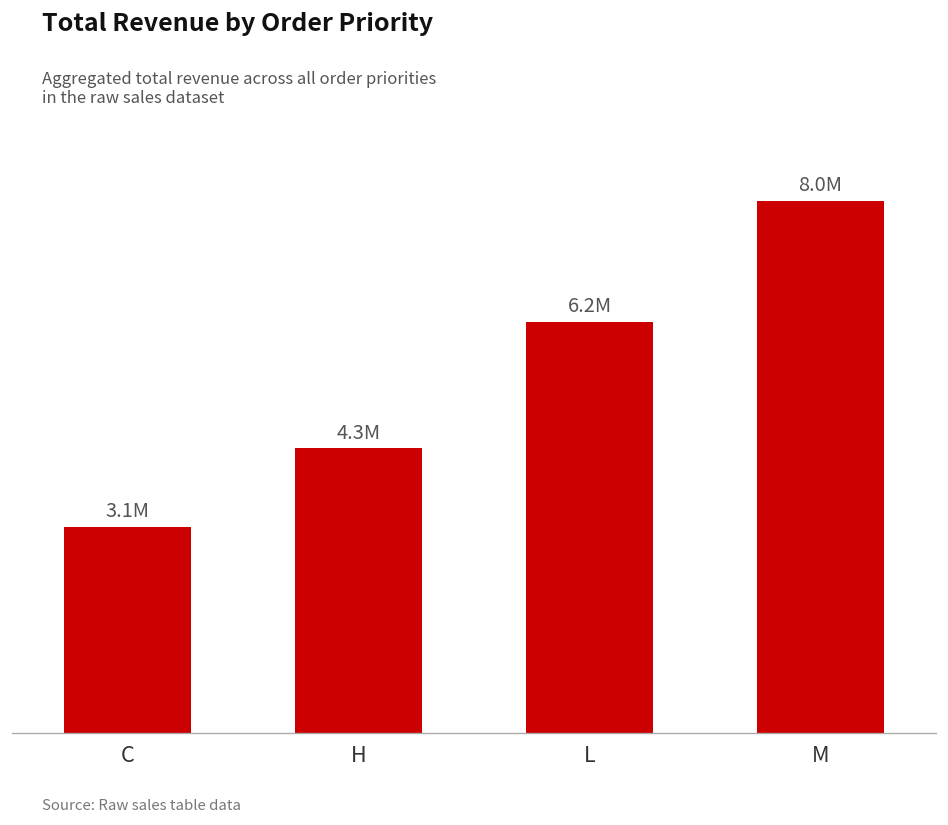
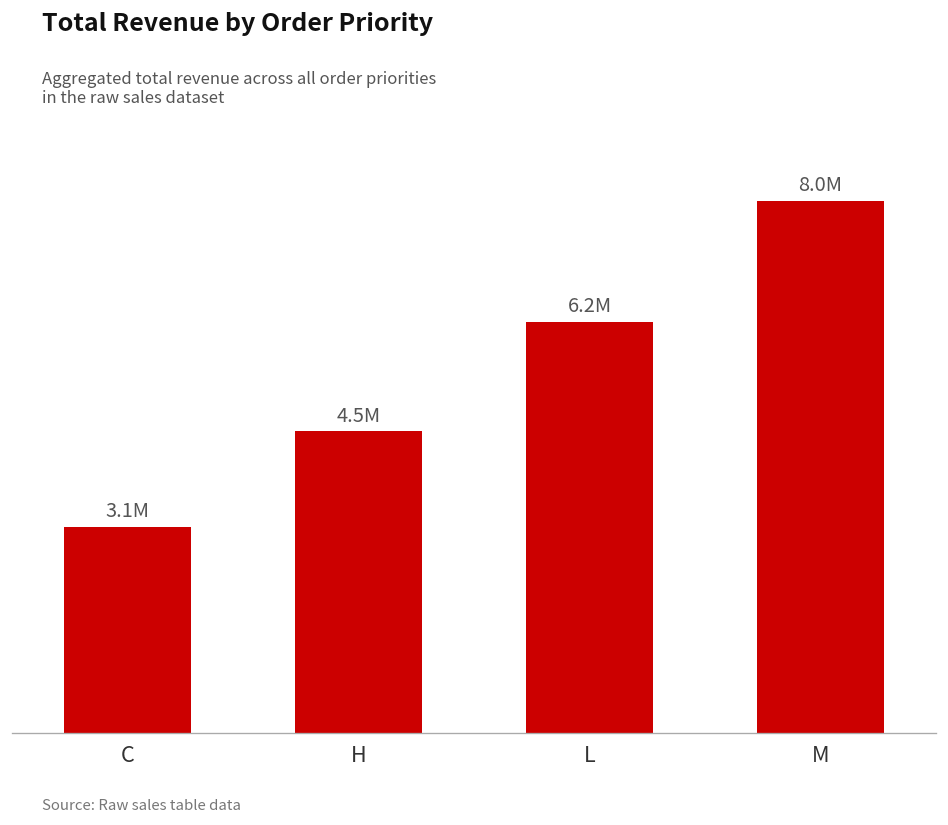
  {
    "C": "3.1M",
-   "H": "4.3M",
+   "H": "4.5M",
    "L": "6.2M",
    "M": "8.0M"
  }
